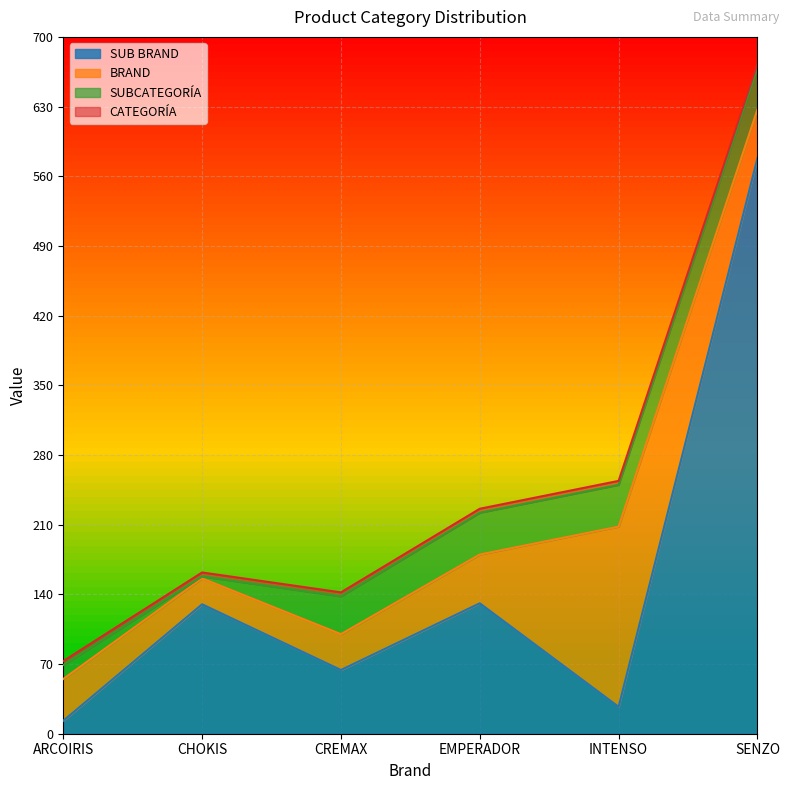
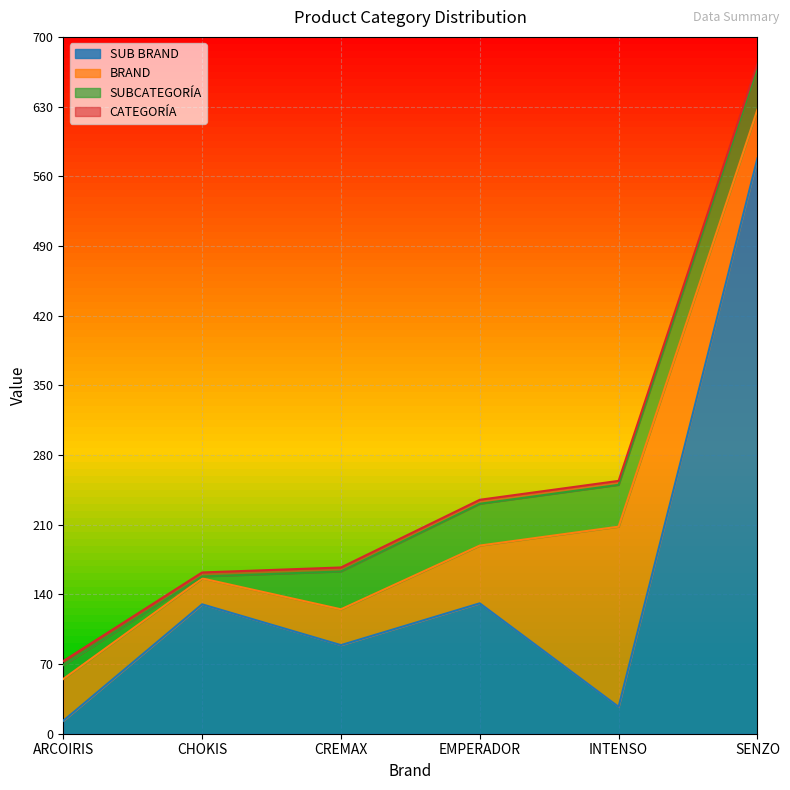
  {
    "SUB BRAND": {
      "ARCOIRIS": 10,
      "CHOKIS": 130,
-     "CREMAX": 60,
+     "CREMAX": 90,
      "EMPERADOR": 130,
      "INTENSO": 30,
      "SENZO": 580
    },
    "BRAND": {
      "ARCOIRIS": 40,
      "CREMAX": 40,
-     "EMPERADOR": 50,
+     "EMPERADOR": 60,
      "INTENSO": 180,
      "SENZO": 50
    },
    "SUBCATEGORÍA": {
      "ARCOIRIS": 10,
      "CREMAX": 40,
      "EMPERADOR": 40,
      "INTENSO": 40,
      "SENZO": 40
    },
    "CATEGORÍA": {
      "ARCOIRIS": 0,
      "CHOKIS": 0,
      "CREMAX": 0,
      "EMPERADOR": 0,
      "INTENSO": 0,
      "SENZO": 0
    }
  }
